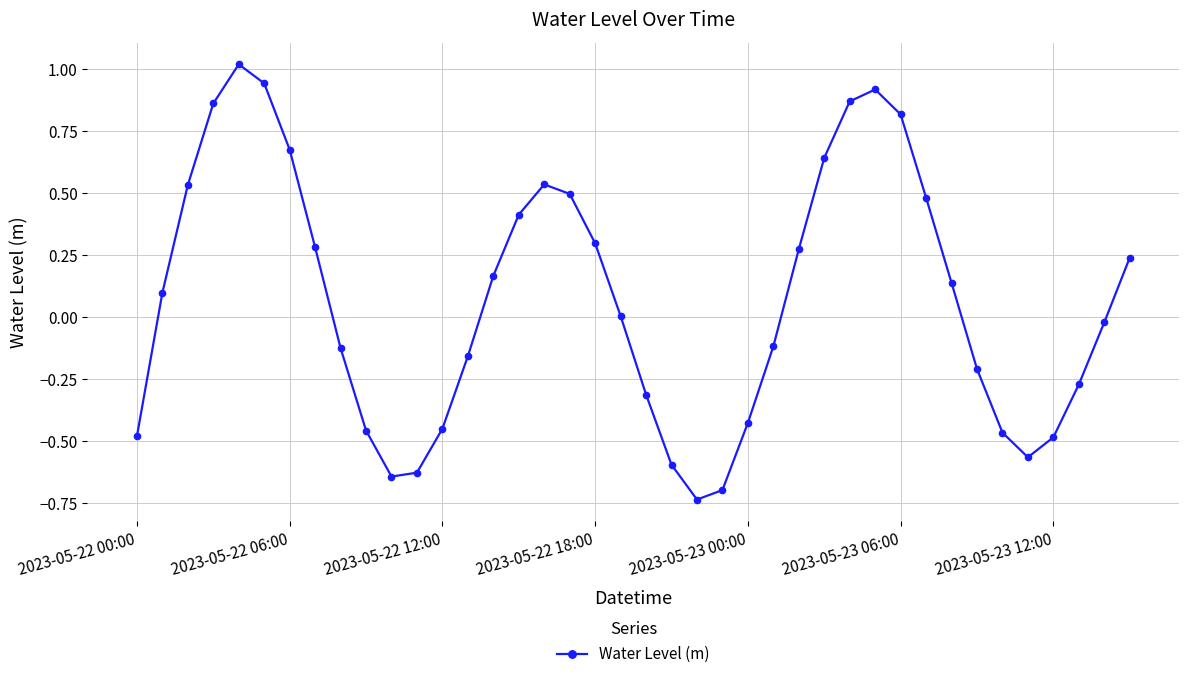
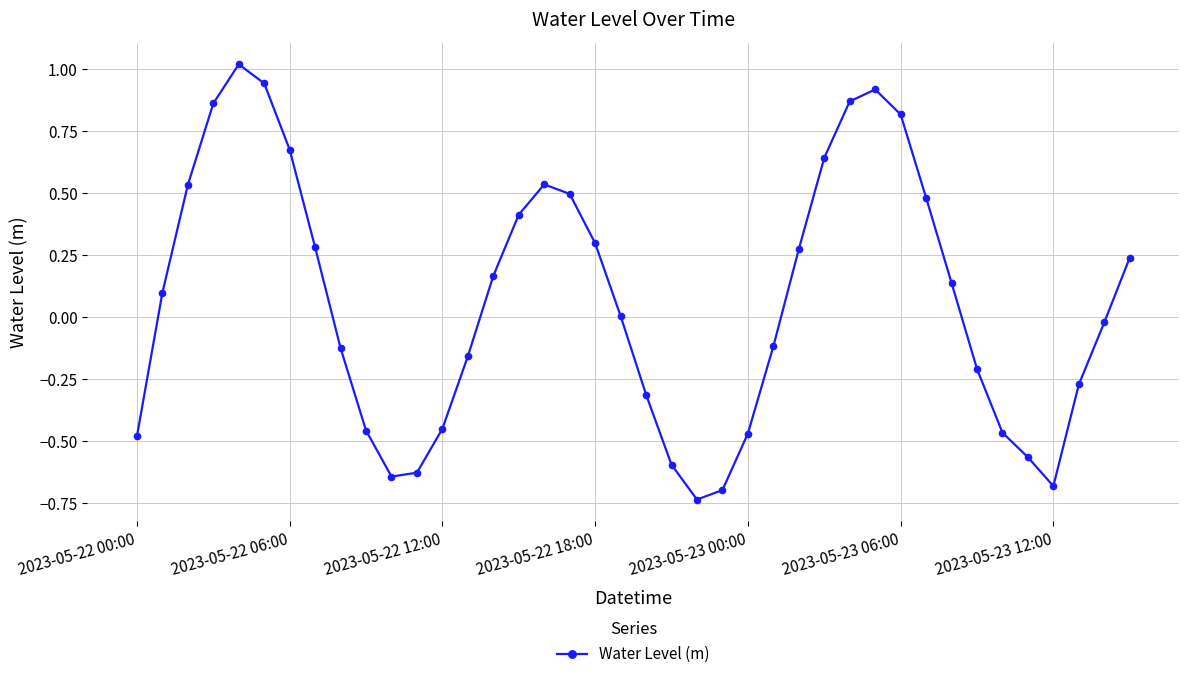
  {
    "2023-05-22 00:00": -0.48,
    "2023-05-22 06:00": 0.68,
    "2023-05-22 12:00": -0.45,
    "2023-05-22 18:00": 0.30,
-   "2023-05-23 00:00": -0.43,
+   "2023-05-23 00:00": -0.47,
    "2023-05-23 06:00": 0.82,
-   "2023-05-23 12:00": -0.48
+   "2023-05-23 12:00": -0.68
  }
